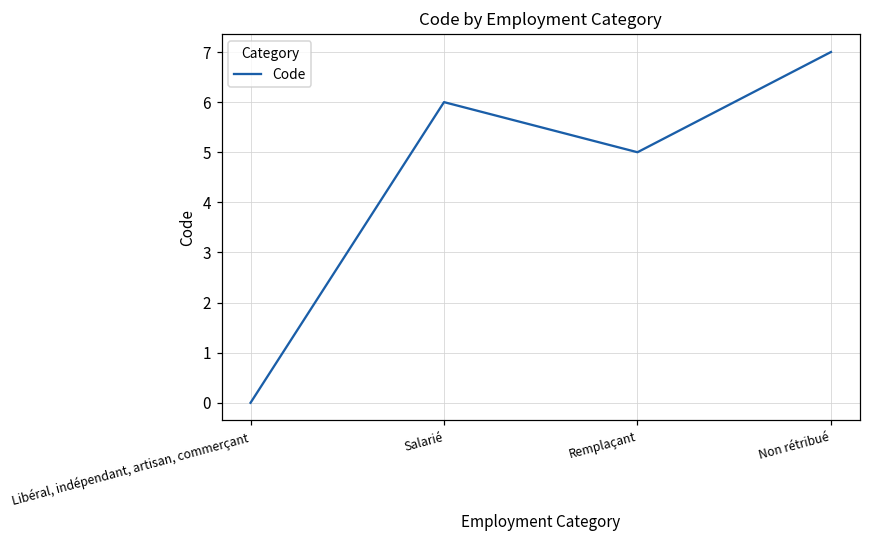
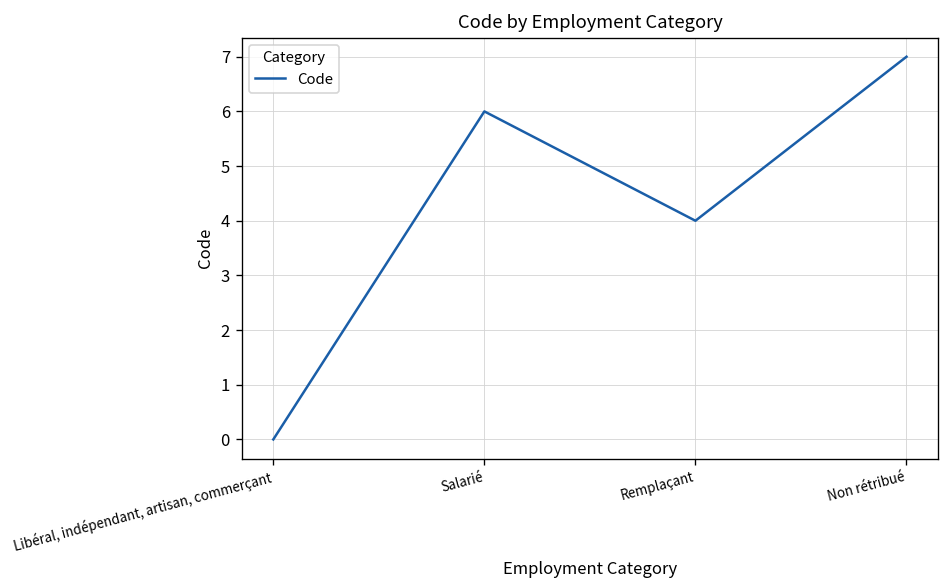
  {
    "Libéral, indépendant, artisan, commerçant": 0,
    "Salarié": 6,
-   "Remplaçant": 5,
+   "Remplaçant": 4,
    "Non rétribué": 7
  }
